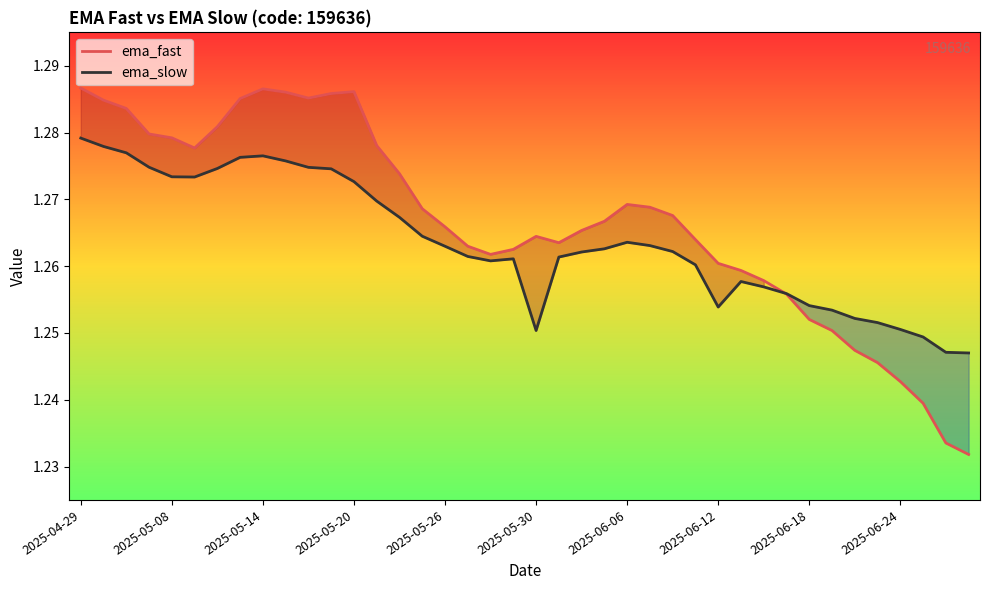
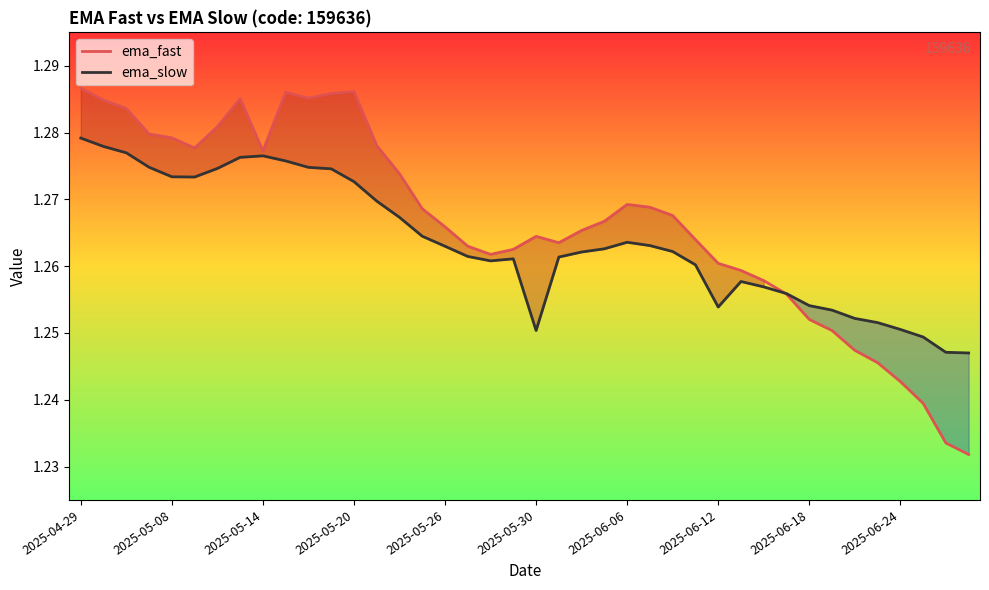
  {
    "ema_fast": {
-     "2025-05-14": 1.287,
+     "2025-05-14": 1.277,
      "2025-06-18": 1.252,
      "2025-06-24": 1.243
    },
    "ema_slow": {
      "2025-04-29": 1.279,
      "2025-05-08": 1.273,
      "2025-05-14": 1.277,
      "2025-05-20": 1.273,
      "2025-05-26": 1.263,
      "2025-05-30": 1.250,
      "2025-06-06": 1.264,
      "2025-06-12": 1.254
    }
  }
